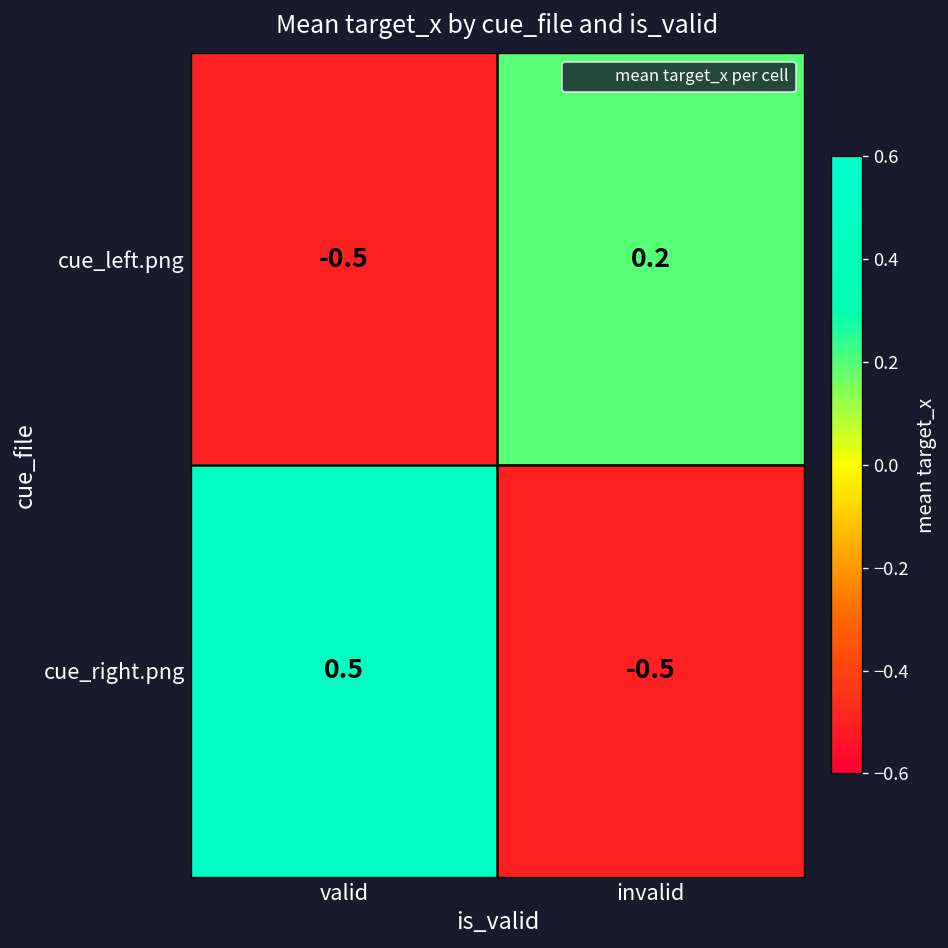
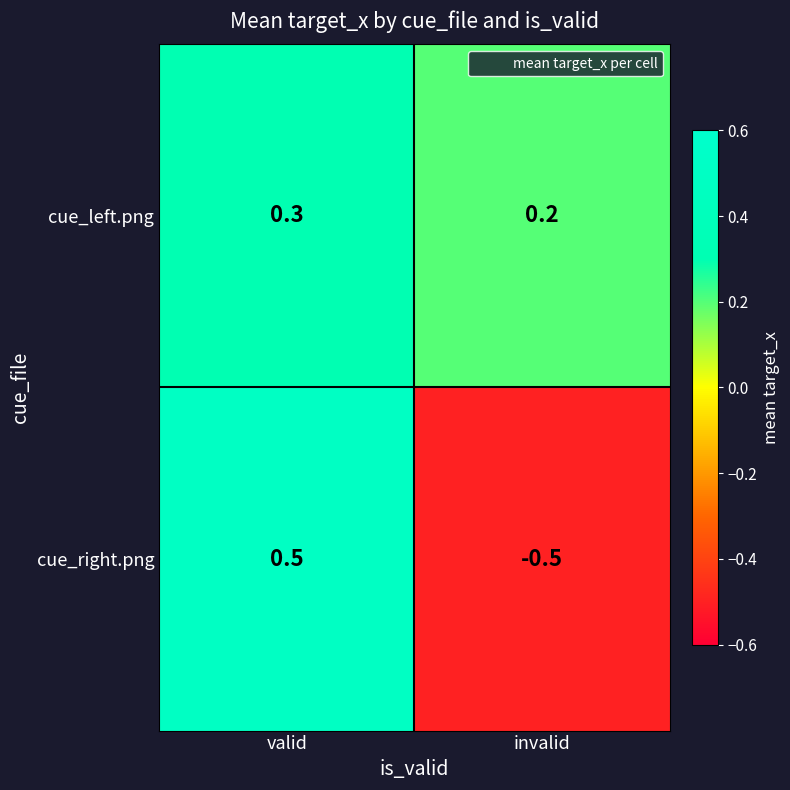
  {
    "cue_left.png": {
-     "valid": -0.5,
+     "valid": 0.3,
      "invalid": 0.2
    },
    "cue_right.png": {
      "valid": 0.5,
      "invalid": -0.5
    }
  }
